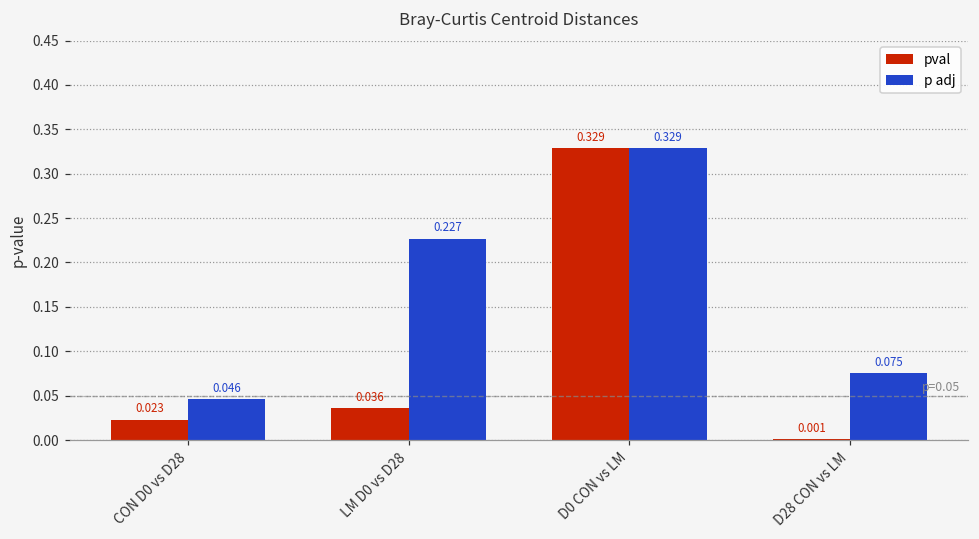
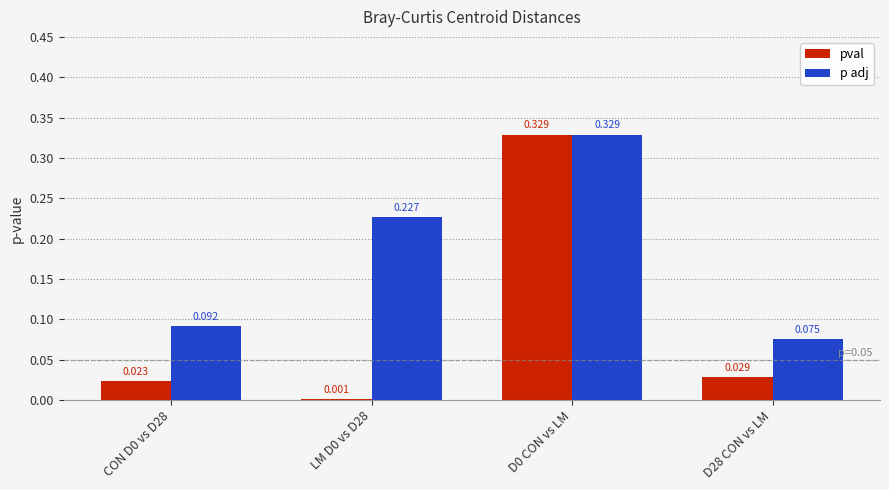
  {
    "pval": {
      "CON D0 vs D28": 0.023,
-     "LM D0 vs D28": 0.036,
+     "LM D0 vs D28": 0.001,
      "D0 CON vs LM": 0.329,
-     "D28 CON vs LM": 0.001
+     "D28 CON vs LM": 0.029
    },
    "p adj": {
-     "CON D0 vs D28": 0.046,
+     "CON D0 vs D28": 0.092,
      "LM D0 vs D28": 0.227,
      "D0 CON vs LM": 0.329,
      "D28 CON vs LM": 0.075
    }
  }
